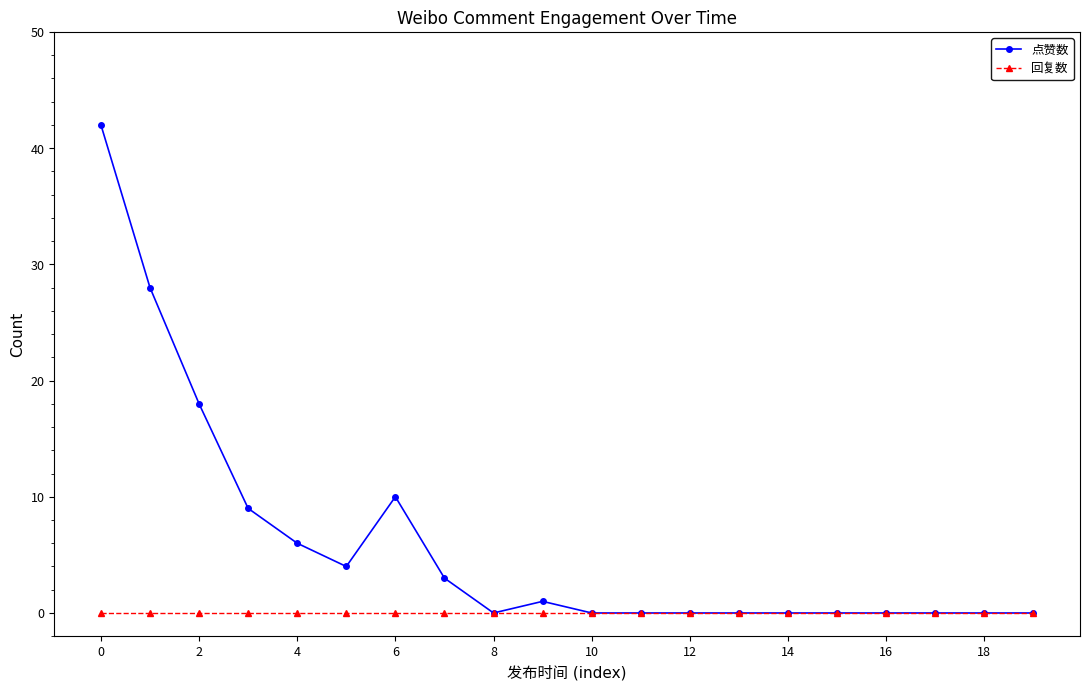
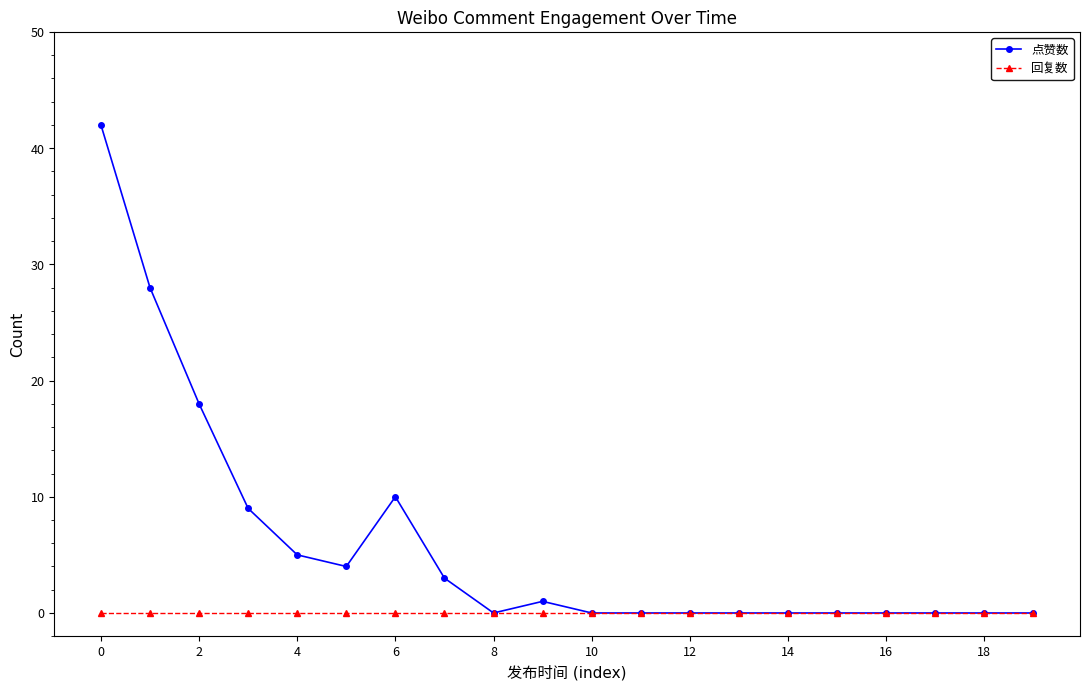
  {
    "点赞数": {
      "0": 42,
      "2": 18,
-     "4": 6,
+     "4": 5,
      "6": 10
    },
    "回复数": {
      "0": 0,
      "2": 0,
      "4": 0,
      "6": 0
    }
  }
